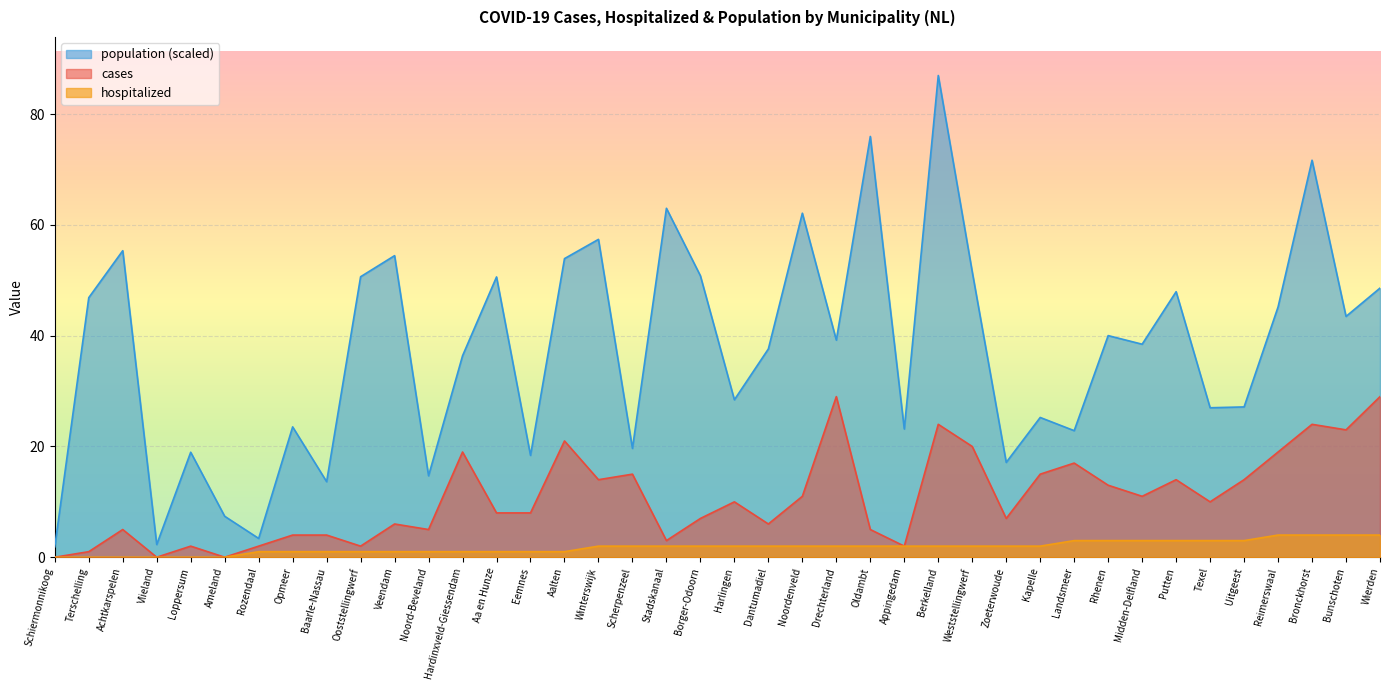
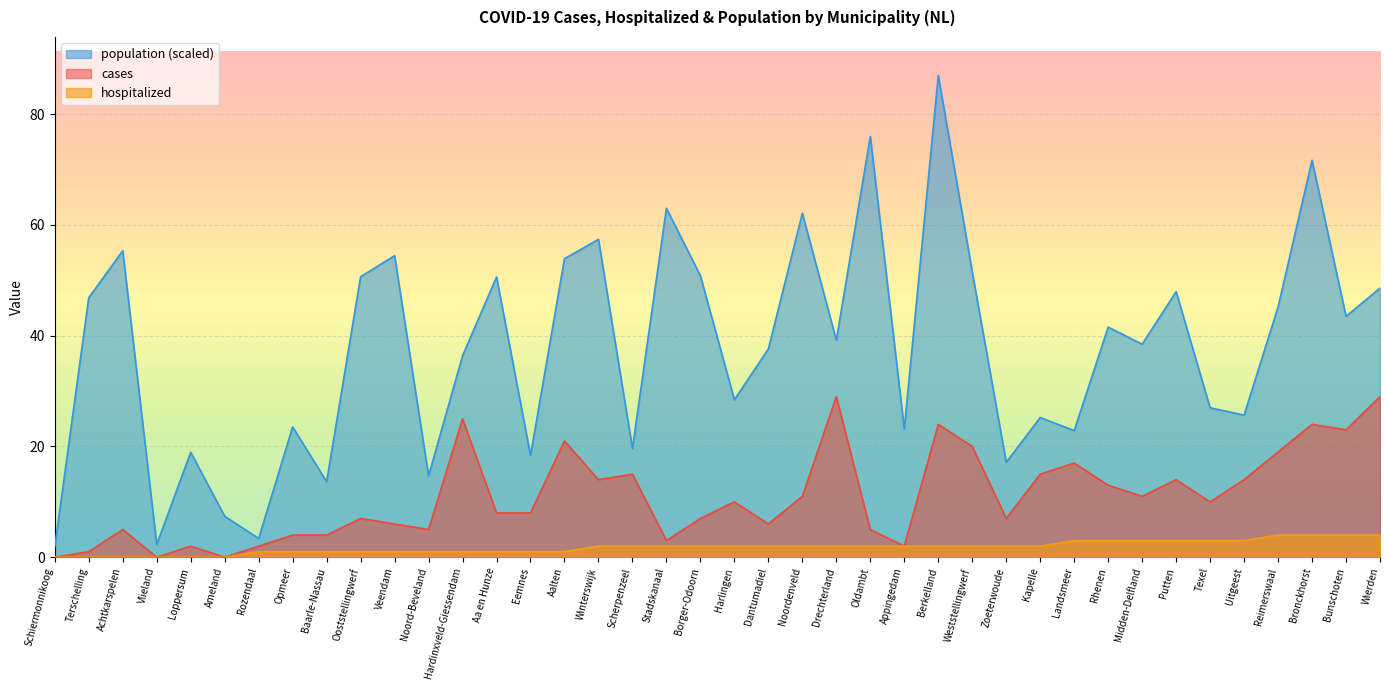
  {
    "population (scaled)": {
      "Schiermonnikoog": 2,
      "Terschelling": 47,
      "Achtkarspelen": 55,
      "Vlieland": 2,
      "Loppersum": 19,
      "Ameland": 7,
      "Rozendaal": 3,
      "Opmeer": 24,
      "Baarle-Nassau": 14,
      "Ooststellingwerf": 51,
      "Veendam": 54,
      "Noord-Beveland": 15,
      "Hardinxveld-Giessendam": 36,
      "Aa en Hunze": 51,
      "Eemnes": 18,
      "Aalten": 54,
      "Winterswijk": 57,
      "Scherpenzeel": 20,
      "Stadskanaal": 63,
      "Borger-Odoorn": 51,
      "Harlingen": 28,
      "Dantumadiel": 38,
      "Noordenveld": 62,
      "Drechterland": 39,
      "Oldambt": 76,
      "Appingedam": 23,
      "Berkelland": 87,
      "Weststellingwerf": 52,
      "Zoeterwoude": 17,
      "Kapelle": 25,
      "Landsmeer": 23,
-     "Rhenen": 40,
+     "Rhenen": 42,
      "Midden-Delfland": 38,
      "Putten": 48,
      "Texel": 27,
-     "Uitgeest": 27,
+     "Uitgeest": 26,
      "Reimerswaal": 45,
      "Bronckhorst": 72,
      "Bunschoten": 43,
      "Wierden": 49
    },
    "cases": {
      "Terschelling": 1,
      "Achtkarspelen": 5,
      "Loppersum": 2,
      "Rozendaal": 2,
      "Opmeer": 4,
      "Baarle-Nassau": 4,
-     "Ooststellingwerf": 2,
+     "Ooststellingwerf": 7,
      "Veendam": 6,
      "Noord-Beveland": 5,
-     "Hardinxveld-Giessendam": 19,
+     "Hardinxveld-Giessendam": 25,
      "Aa en Hunze": 8,
      "Eemnes": 8,
      "Aalten": 21,
      "Winterswijk": 14,
      "Scherpenzeel": 15,
      "Stadskanaal": 3,
      "Borger-Odoorn": 7,
      "Harlingen": 10,
      "Dantumadiel": 6,
      "Noordenveld": 11,
      "Drechterland": 29,
      "Oldambt": 5,
      "Berkelland": 24,
      "Weststellingwerf": 20,
      "Zoeterwoude": 7,
      "Kapelle": 15,
      "Landsmeer": 17,
      "Rhenen": 13,
      "Midden-Delfland": 11,
      "Putten": 14,
      "Texel": 10,
      "Uitgeest": 14,
      "Reimerswaal": 19,
      "Bronckhorst": 24,
      "Bunschoten": 23,
      "Wierden": 29
    },
    "hospitalized": {
      "Terschelling": 0,
      "Achtkarspelen": 0,
      "Loppersum": 0,
      "Rozendaal": 1,
      "Opmeer": 1,
      "Baarle-Nassau": 1,
      "Ooststellingwerf": 1,
      "Veendam": 1,
      "Noord-Beveland": 1,
      "Hardinxveld-Giessendam": 1,
      "Aa en Hunze": 1,
      "Eemnes": 1,
      "Aalten": 1,
      "Winterswijk": 2,
      "Scherpenzeel": 2,
      "Stadskanaal": 2,
      "Borger-Odoorn": 2,
      "Harlingen": 2,
      "Dantumadiel": 2,
      "Noordenveld": 2,
      "Drechterland": 2,
      "Oldambt": 2,
      "Berkelland": 2,
      "Weststellingwerf": 2,
      "Zoeterwoude": 2,
      "Kapelle": 2,
      "Landsmeer": 3,
      "Rhenen": 3,
      "Midden-Delfland": 3,
      "Putten": 3,
      "Texel": 3,
      "Uitgeest": 3,
      "Reimerswaal": 4,
      "Bronckhorst": 4,
      "Bunschoten": 4,
      "Wierden": 4
    }
  }
